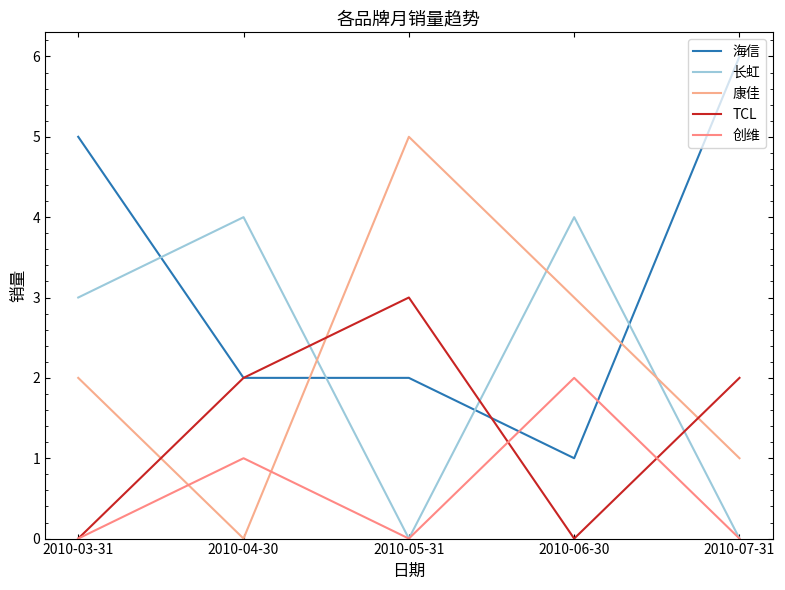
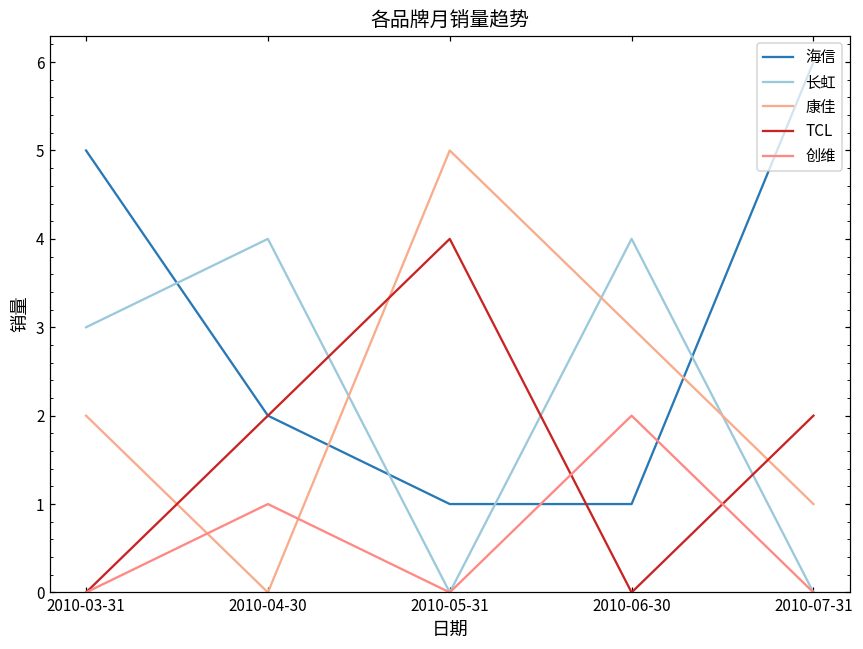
  {
    "海信": {
      "2010-03-31": 5,
-     "2010-05-31": 2,
+     "2010-05-31": 1,
      "2010-06-30": 1
    },
    "长虹": {
      "2010-03-31": 3,
      "2010-04-30": 4,
      "2010-06-30": 4
    },
    "TCL": {
-     "2010-05-31": 3,
+     "2010-05-31": 4,
      "2010-06-30": 0,
      "2010-07-31": 2
    }
  }
